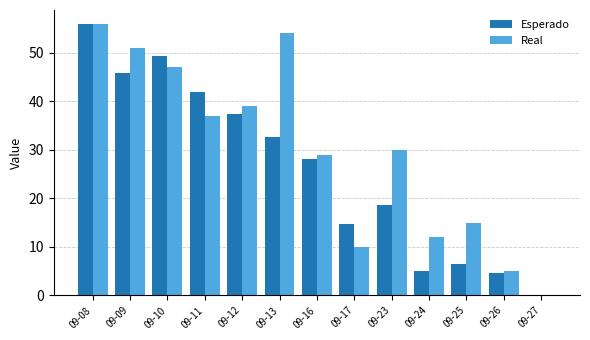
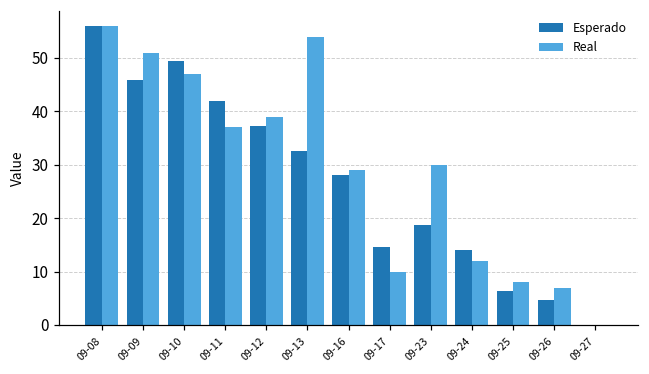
  {
    "Esperado": {
      "09-08": 56,
      "09-09": 46,
      "09-10": 49,
      "09-11": 42,
      "09-12": 37,
      "09-13": 33,
      "09-16": 28,
      "09-17": 15,
      "09-23": 19,
-     "09-24": 5,
+     "09-24": 14,
      "09-25": 6,
      "09-26": 5,
      "09-27": 0
    },
    "Real": {
      "09-08": 56,
      "09-09": 51,
      "09-10": 47,
      "09-11": 37,
      "09-12": 39,
      "09-13": 54,
      "09-16": 29,
      "09-17": 10,
      "09-23": 30,
      "09-24": 12,
-     "09-25": 15,
-     "09-26": 5,
+     "09-25": 8,
+     "09-26": 7,
      "09-27": 0
    }
  }
